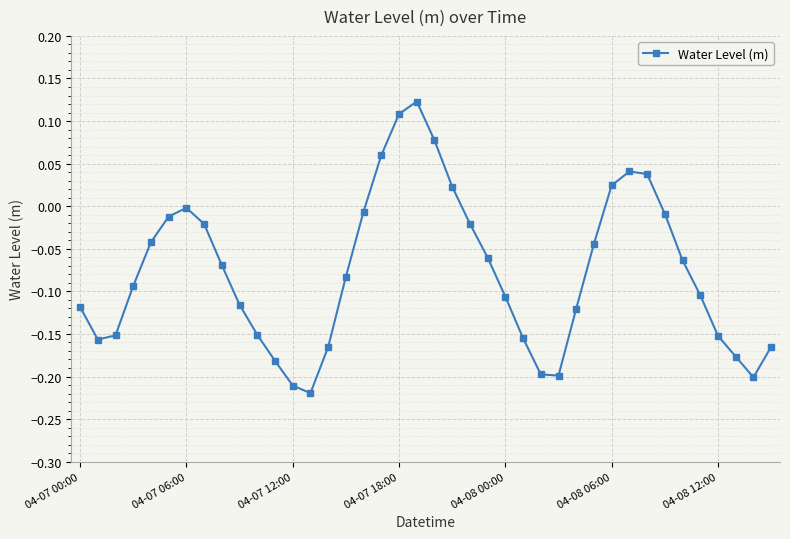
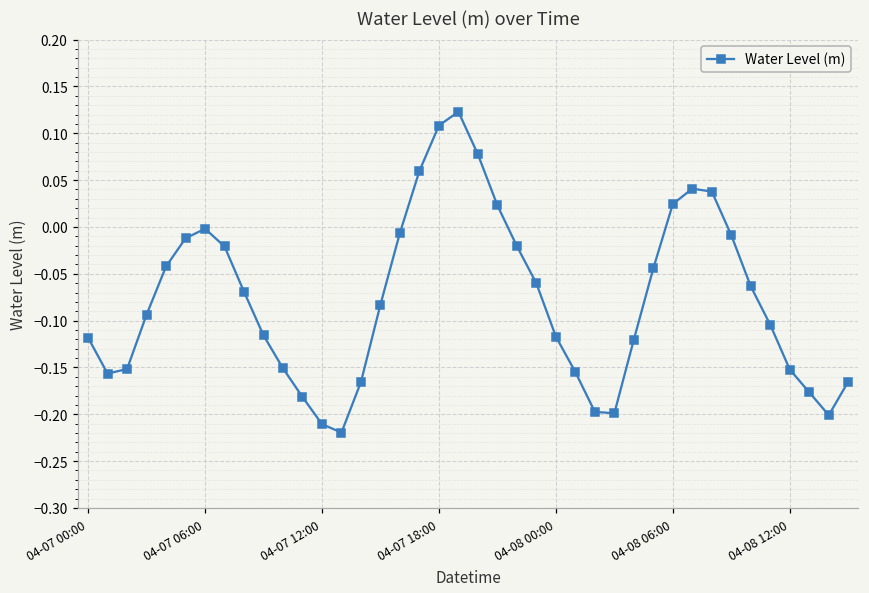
  {
    "04-07 00:00": -0.12,
    "04-07 06:00": 0.00,
    "04-07 12:00": -0.21,
    "04-07 18:00": 0.11,
-   "04-08 00:00": -0.11,
+   "04-08 00:00": -0.12,
    "04-08 06:00": 0.02,
    "04-08 12:00": -0.15
  }
